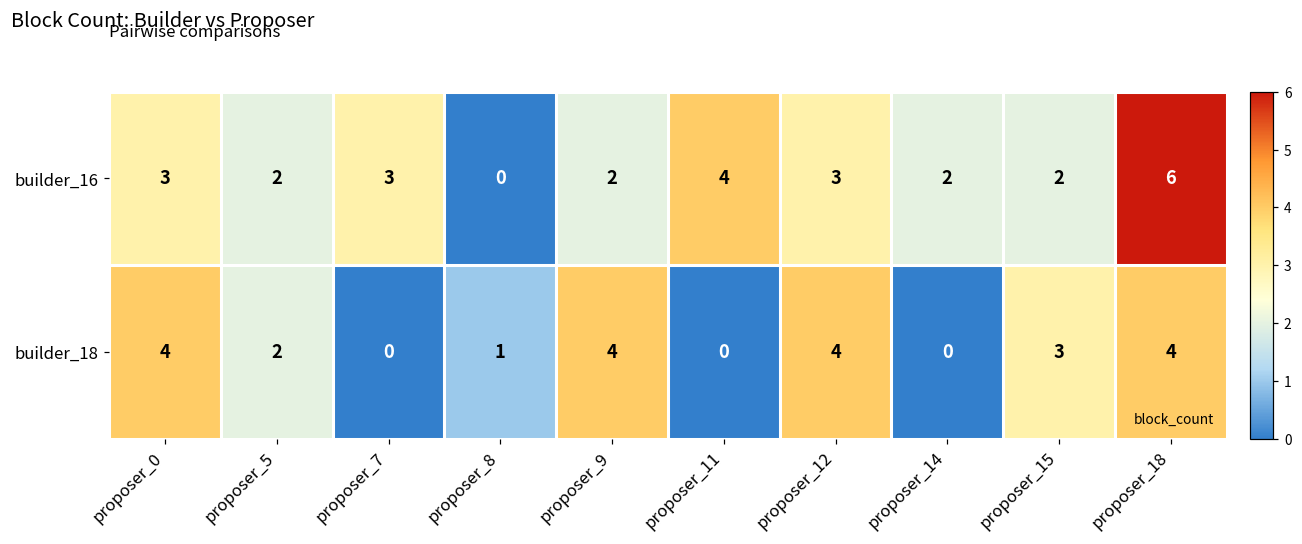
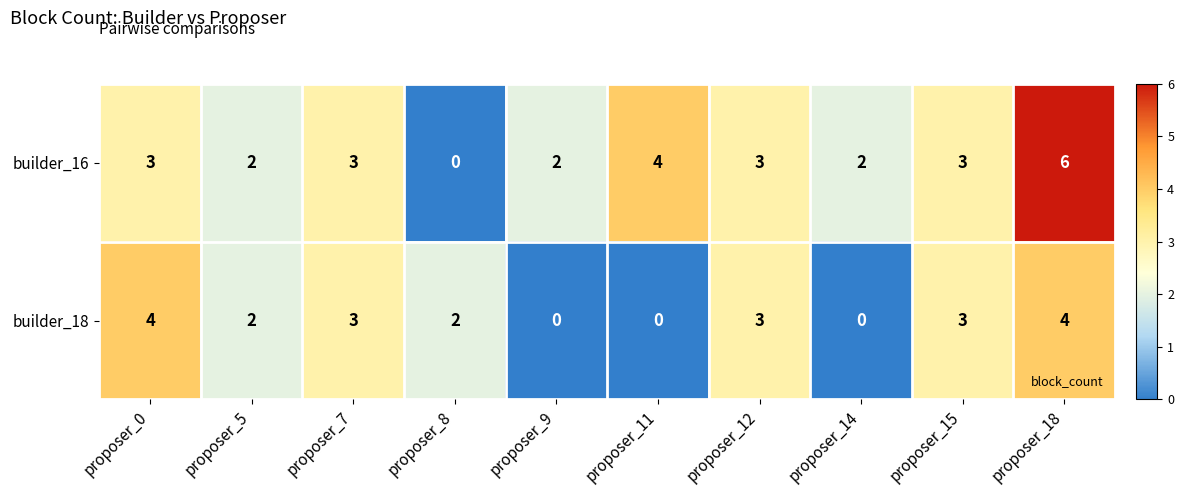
  {
    "builder_16": {
      "proposer_0": 3,
      "proposer_5": 2,
      "proposer_7": 3,
      "proposer_8": 0,
      "proposer_9": 2,
      "proposer_11": 4,
      "proposer_12": 3,
      "proposer_14": 2,
-     "proposer_15": 2,
+     "proposer_15": 3,
      "proposer_18": 6
    },
    "builder_18": {
      "proposer_0": 4,
      "proposer_5": 2,
-     "proposer_7": 0,
-     "proposer_8": 1,
-     "proposer_9": 4,
+     "proposer_7": 3,
+     "proposer_8": 2,
+     "proposer_9": 0,
      "proposer_11": 0,
-     "proposer_12": 4,
+     "proposer_12": 3,
      "proposer_14": 0,
      "proposer_15": 3,
      "proposer_18": 4
    }
  }
